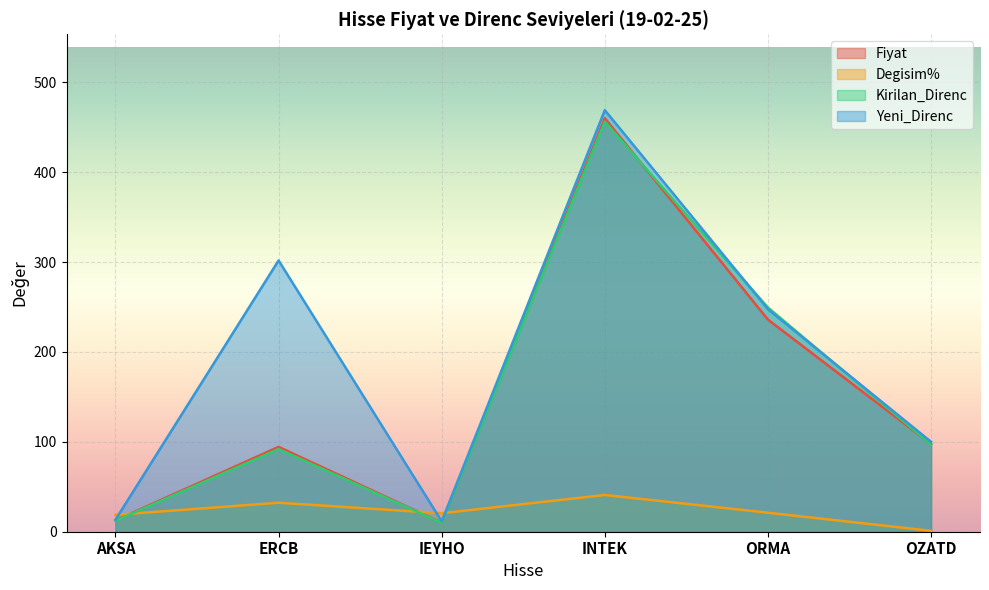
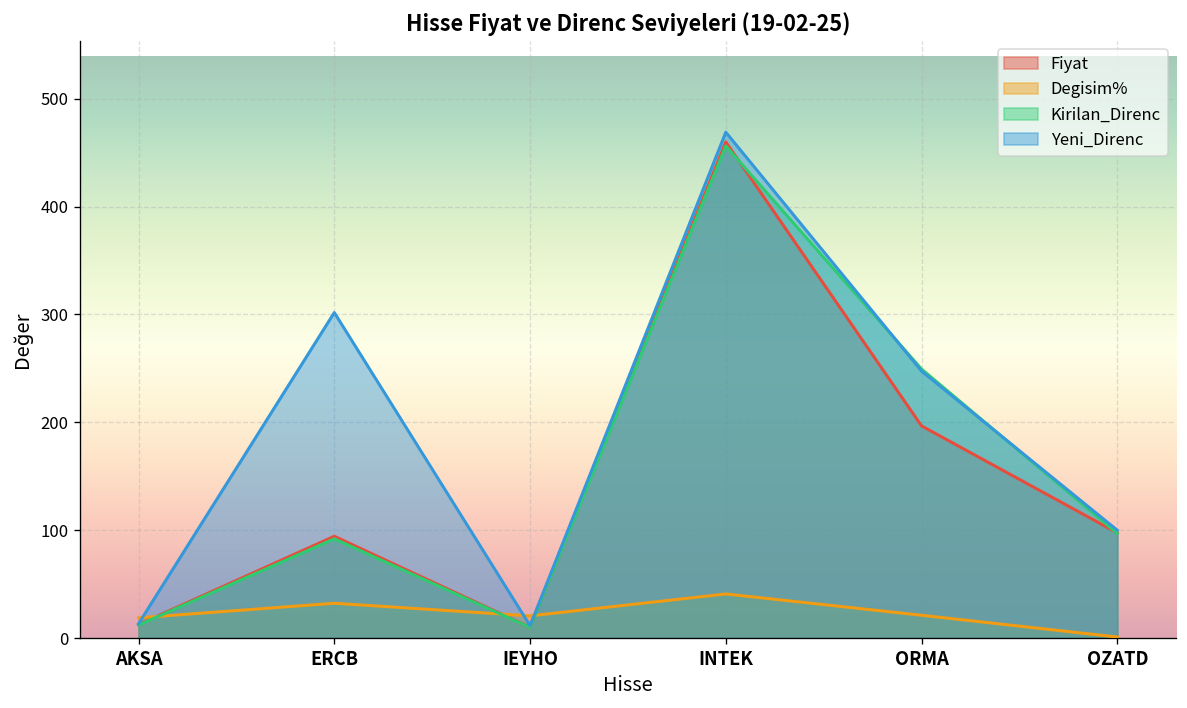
  {
    "Fiyat": {
      "INTEK": 460,
-     "ORMA": 240
+     "ORMA": 200
    },
    "Degisim%": {
      "AKSA": 20,
      "ERCB": 30,
      "IEYHO": 20,
      "INTEK": 40,
      "ORMA": 20,
      "OZATD": 0
    },
    "Kirilan_Direnc": {
      "INTEK": 460
    },
    "Yeni_Direnc": {
      "ERCB": 300,
      "INTEK": 470
    }
  }
